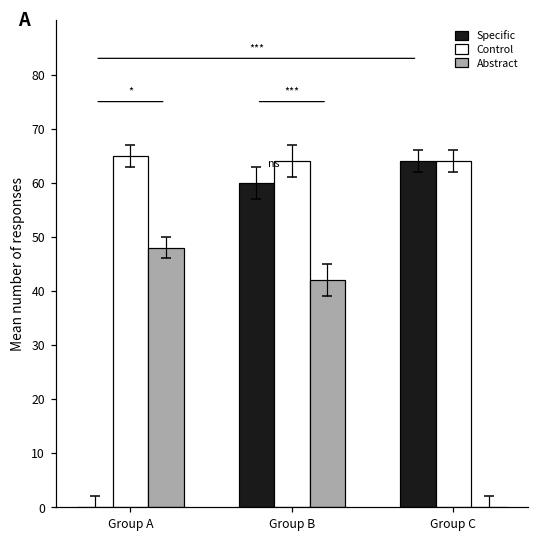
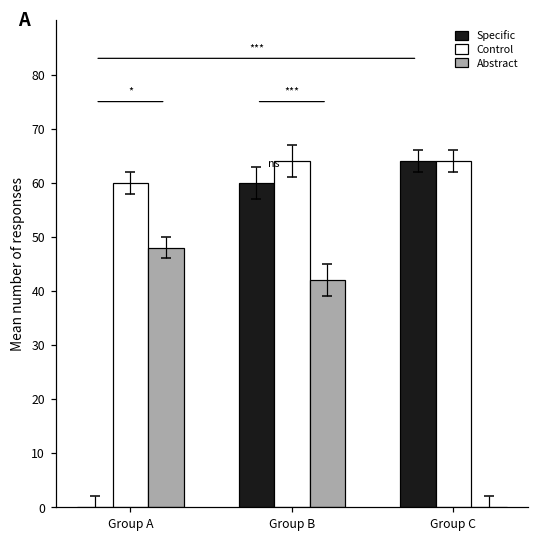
  {
    "Control": {
-     "Group A": 65,
+     "Group A": 60,
      "Group B": 64,
      "Group C": 64
    },
    "Abstract": {
      "Group A": 48,
      "Group B": 42,
      "Group C": 0
    }
  }
